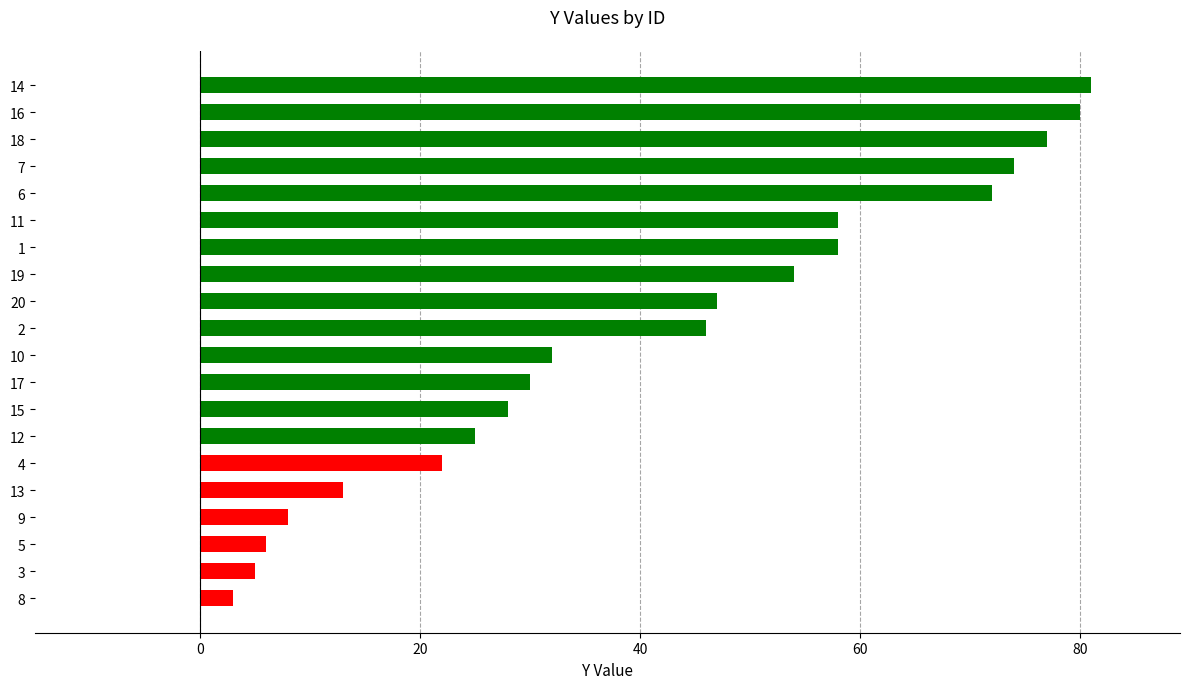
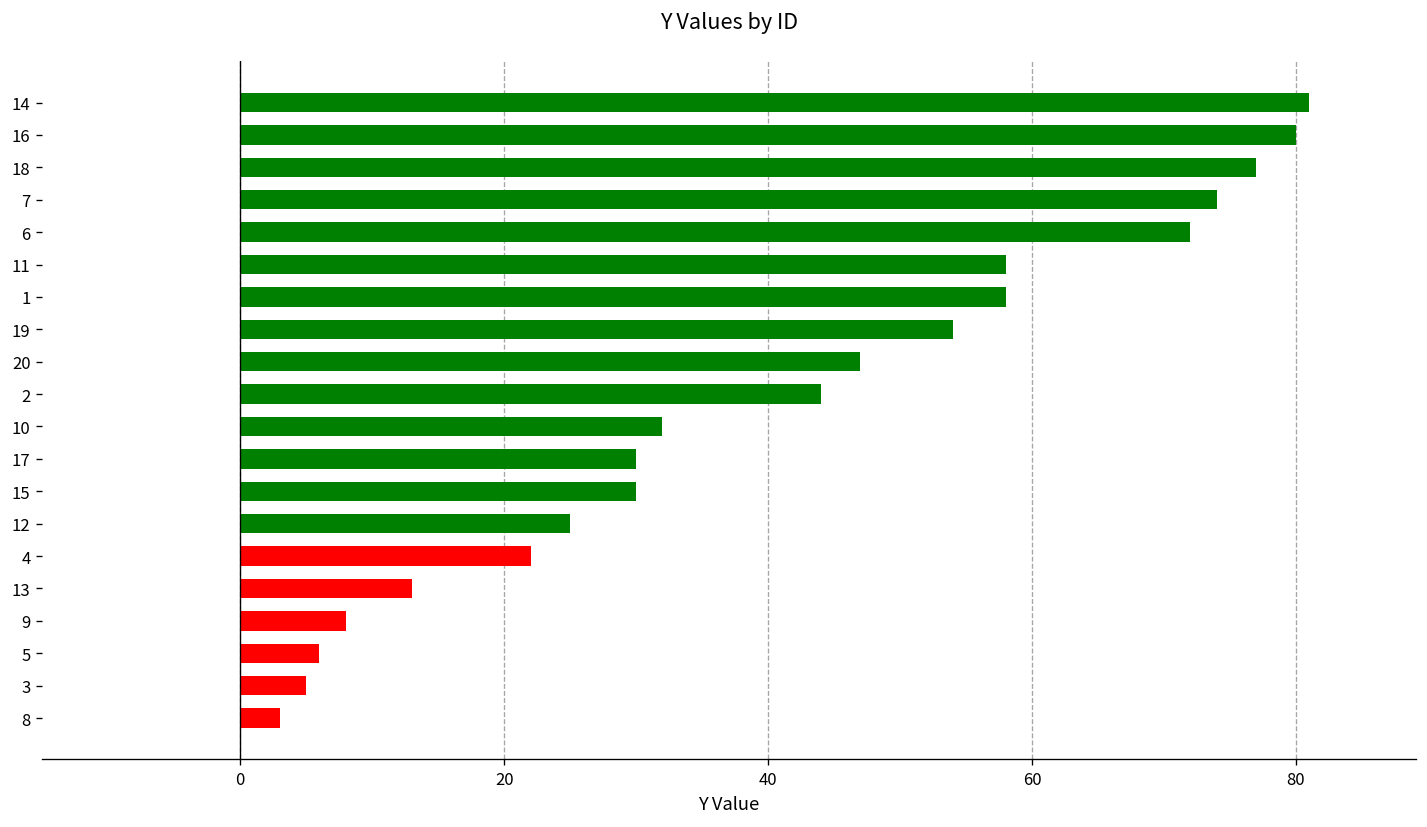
  {
    "14": 81,
    "16": 80,
    "18": 77,
    "7": 74,
    "6": 72,
    "11": 58,
    "1": 58,
    "19": 54,
    "20": 47,
-   "2": 46,
+   "2": 44,
    "10": 32,
    "17": 30,
-   "15": 28,
+   "15": 30,
    "12": 25,
    "4": 22,
    "13": 13,
    "9": 8,
    "5": 6,
    "3": 5,
    "8": 3
  }
